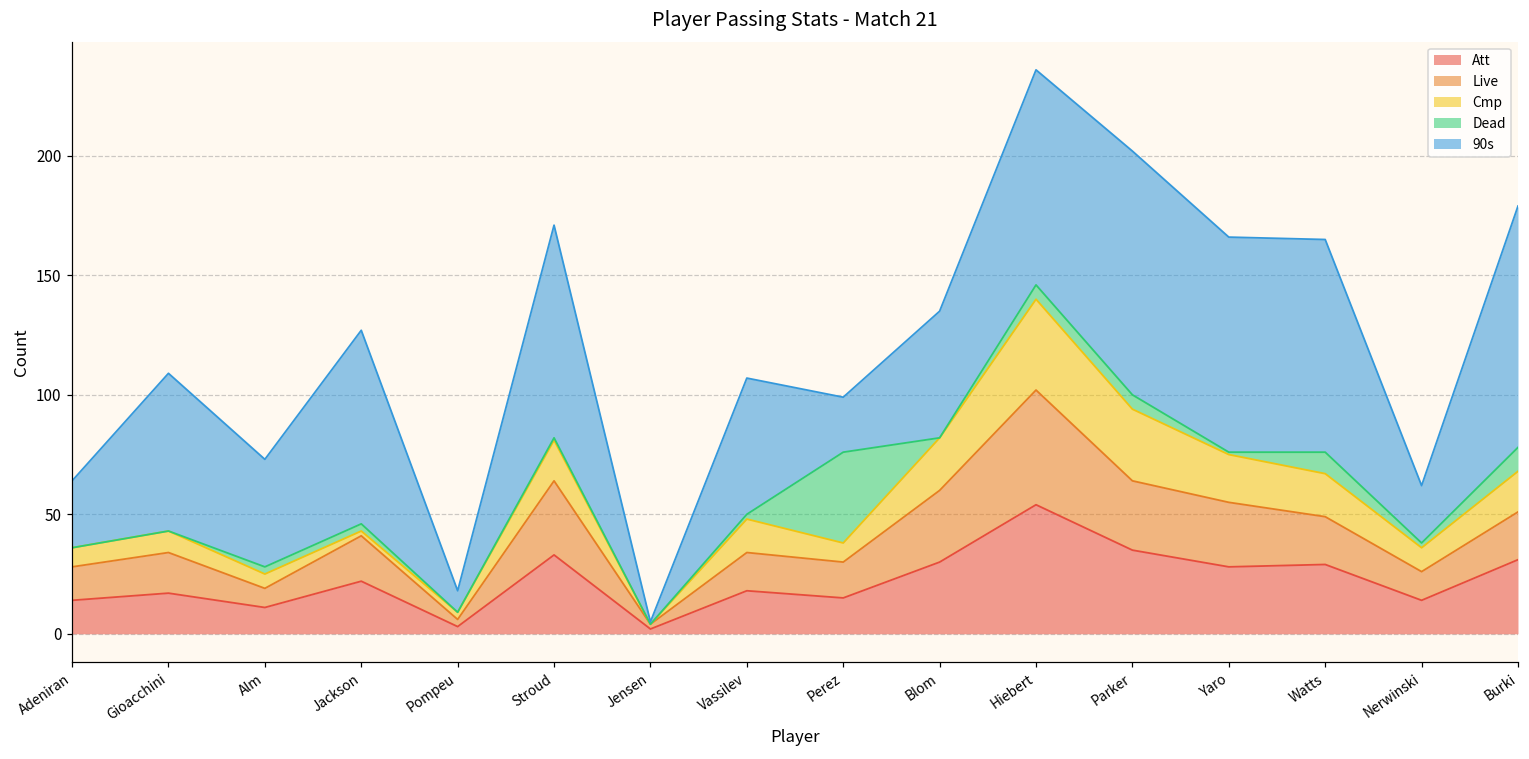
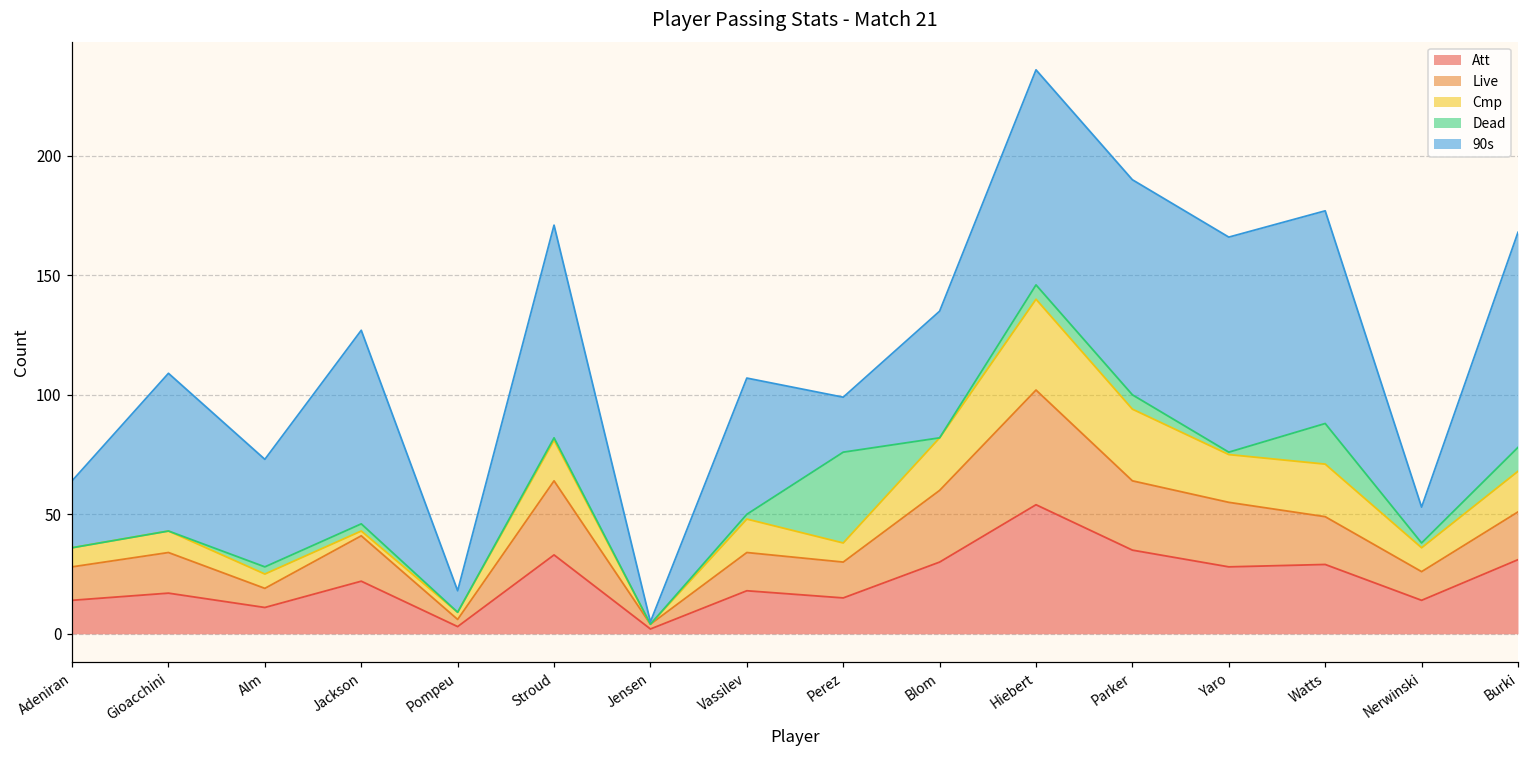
  {
    "Cmp": {
      "Alm": 6,
      "Jackson": 2,
      "Vassilev": 14,
      "Perez": 8,
      "Hiebert": 38,
      "Parker": 30,
-     "Watts": 18,
+     "Watts": 22,
      "Nerwinski": 10,
      "Burki": 17
    },
    "Dead": {
      "Alm": 3,
      "Jackson": 3,
      "Vassilev": 2,
      "Perez": 38,
      "Hiebert": 6,
      "Parker": 6,
-     "Watts": 9,
+     "Watts": 17,
      "Nerwinski": 2,
      "Burki": 10
    },
    "90s": {
      "Adeniran": 28,
      "Gioacchini": 66,
      "Alm": 45,
      "Jackson": 81,
      "Pompeu": 9,
      "Stroud": 89,
      "Vassilev": 57,
      "Perez": 23,
      "Blom": 53,
      "Hiebert": 90,
-     "Parker": 102,
+     "Parker": 90,
      "Yaro": 90,
      "Watts": 89,
-     "Nerwinski": 24,
-     "Burki": 101
+     "Nerwinski": 15,
+     "Burki": 90
    }
  }
